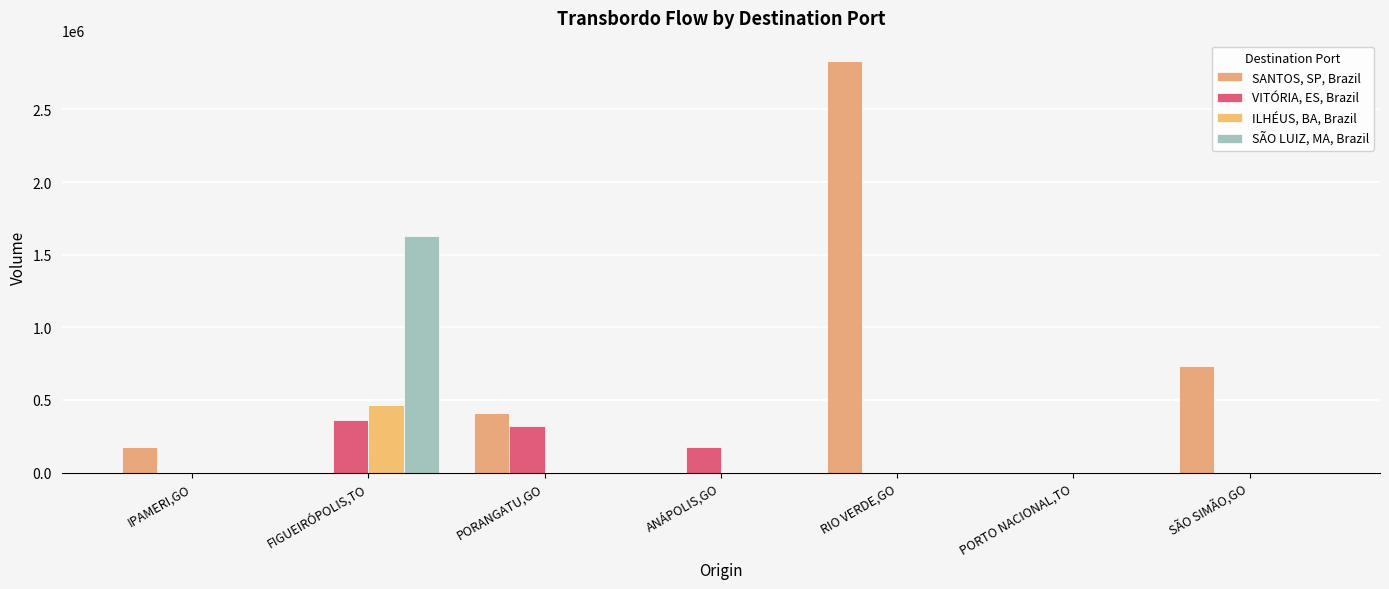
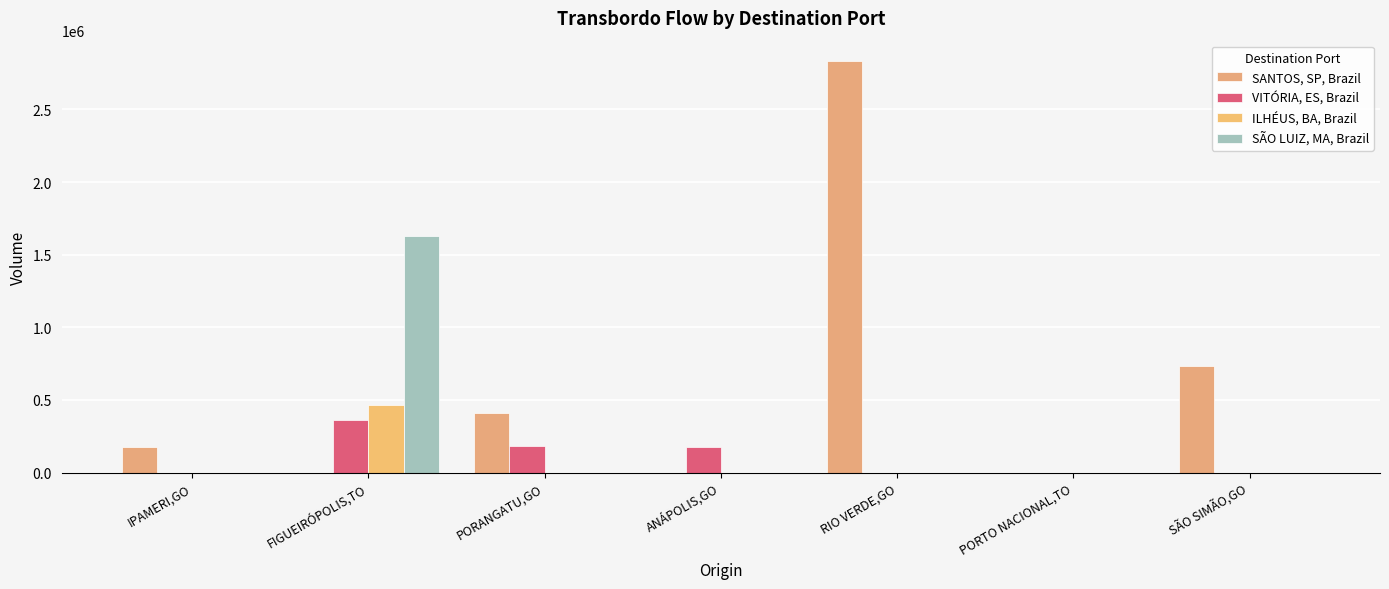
  {
    "VITÓRIA, ES, Brazil": {
      "IPAMERI,GO": 0,
      "FIGUEIRÓPOLIS,TO": 360000,
-     "PORANGATU,GO": 320000,
+     "PORANGATU,GO": 180000,
      "ANÁPOLIS,GO": 170000,
      "RIO VERDE,GO": 0,
      "PORTO NACIONAL,TO": 0,
      "SÃO SIMÃO,GO": 0
    },
    "SÃO LUIZ, MA, Brazil": {
      "IPAMERI,GO": 0,
      "FIGUEIRÓPOLIS,TO": 1630000,
      "PORANGATU,GO": 0,
      "ANÁPOLIS,GO": 0,
      "RIO VERDE,GO": 0,
      "PORTO NACIONAL,TO": 0,
      "SÃO SIMÃO,GO": 0
    }
  }
